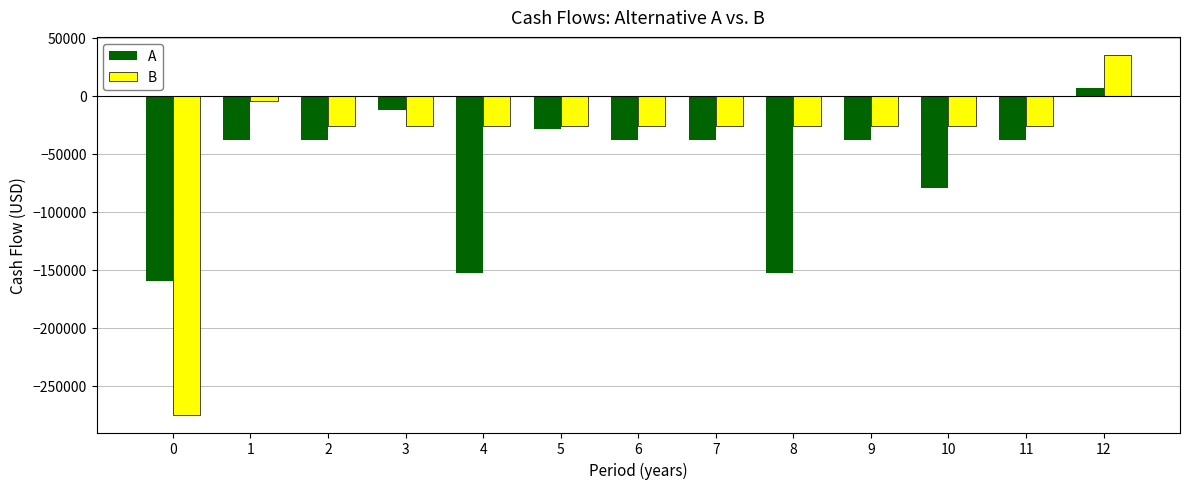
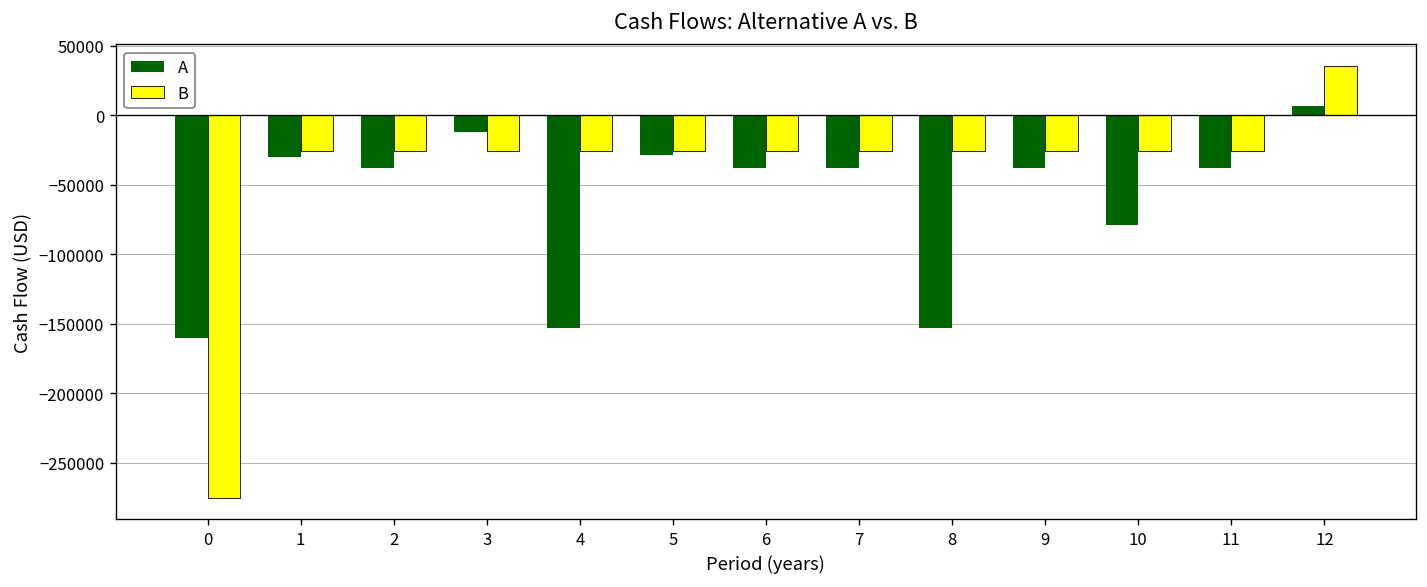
  {
    "A": {
      "0": -160000,
-     "1": -38000,
+     "1": -30000,
      "2": -38000,
      "3": -12000,
      "4": -153000,
      "5": -28000,
      "6": -38000,
      "7": -38000,
      "8": -153000,
      "9": -38000,
      "10": -79000,
      "11": -38000,
      "12": 7000
    },
    "B": {
      "0": -275000,
-     "1": -4000,
+     "1": -26000,
      "2": -26000,
      "3": -26000,
      "4": -26000,
      "5": -26000,
      "6": -26000,
      "7": -26000,
      "8": -26000,
      "9": -26000,
      "10": -26000,
      "11": -26000,
      "12": 35000
    }
  }
